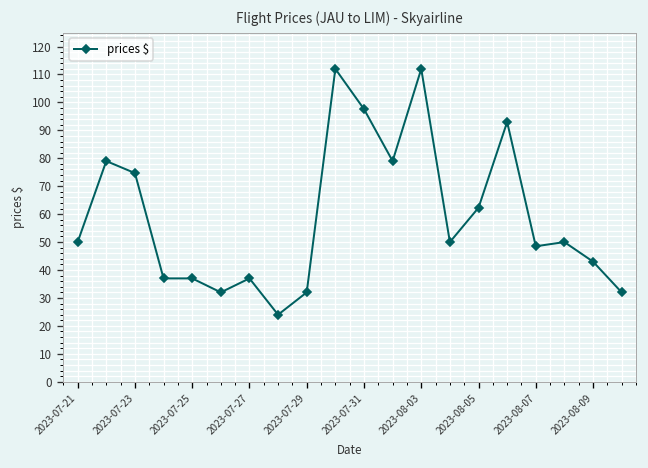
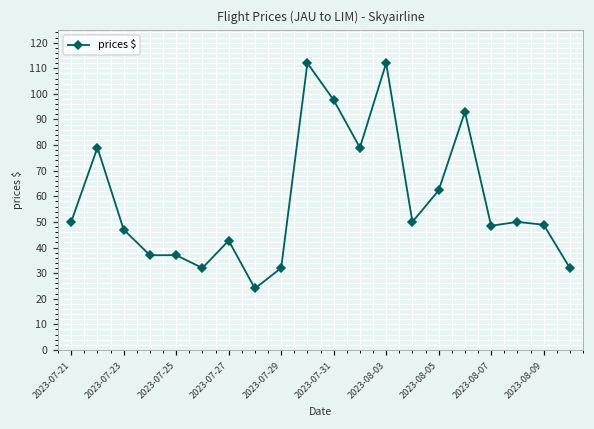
  {
    "2023-07-21": 50,
-   "2023-07-23": 75,
+   "2023-07-23": 47,
    "2023-07-25": 37,
-   "2023-07-27": 37,
+   "2023-07-27": 43,
    "2023-07-29": 32,
    "2023-07-31": 98,
    "2023-08-03": 112,
    "2023-08-05": 62,
    "2023-08-07": 49,
-   "2023-08-09": 43
+   "2023-08-09": 49
  }
